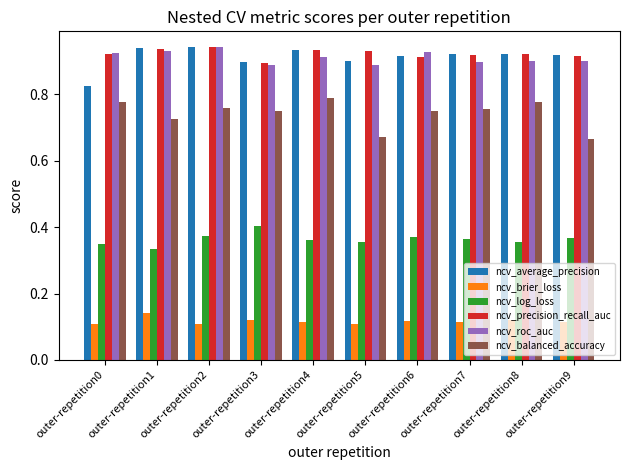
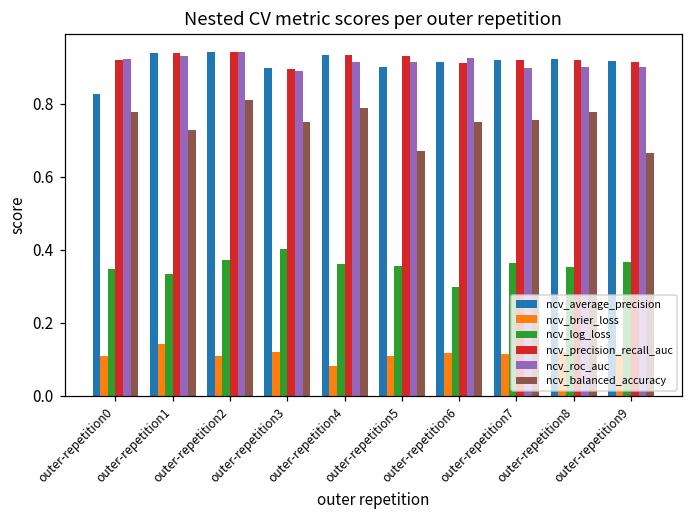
  {
    "ncv_average_precision": {
      "outer-repetition0": 0.83,
      "outer-repetition1": 0.94,
      "outer-repetition2": 0.94,
      "outer-repetition3": 0.90,
      "outer-repetition4": 0.94,
      "outer-repetition5": 0.90,
      "outer-repetition6": 0.91,
      "outer-repetition7": 0.92,
      "outer-repetition8": 0.92,
      "outer-repetition9": 0.92
    },
    "ncv_brier_loss": {
      "outer-repetition0": 0.11,
      "outer-repetition1": 0.14,
      "outer-repetition2": 0.11,
      "outer-repetition3": 0.12,
-     "outer-repetition4": 0.12,
+     "outer-repetition4": 0.08,
      "outer-repetition5": 0.11,
      "outer-repetition6": 0.12,
      "outer-repetition7": 0.11
    },
    "ncv_log_loss": {
      "outer-repetition0": 0.35,
      "outer-repetition1": 0.33,
      "outer-repetition2": 0.37,
      "outer-repetition3": 0.40,
      "outer-repetition4": 0.36,
      "outer-repetition5": 0.36,
-     "outer-repetition6": 0.37,
+     "outer-repetition6": 0.30,
      "outer-repetition7": 0.36,
      "outer-repetition8": 0.35,
      "outer-repetition9": 0.37
    },
    "ncv_precision_recall_auc": {
      "outer-repetition0": 0.92,
      "outer-repetition1": 0.94,
      "outer-repetition2": 0.94,
      "outer-repetition3": 0.90,
      "outer-repetition4": 0.93,
      "outer-repetition5": 0.93,
      "outer-repetition6": 0.91,
      "outer-repetition7": 0.92,
      "outer-repetition8": 0.92,
      "outer-repetition9": 0.92
    },
    "ncv_roc_auc": {
      "outer-repetition0": 0.92,
      "outer-repetition1": 0.93,
      "outer-repetition2": 0.94,
      "outer-repetition3": 0.89,
      "outer-repetition4": 0.91,
-     "outer-repetition5": 0.89,
+     "outer-repetition5": 0.92,
      "outer-repetition6": 0.93,
      "outer-repetition7": 0.90,
      "outer-repetition8": 0.90,
      "outer-repetition9": 0.90
    },
    "ncv_balanced_accuracy": {
      "outer-repetition0": 0.78,
      "outer-repetition1": 0.73,
-     "outer-repetition2": 0.76,
+     "outer-repetition2": 0.81,
      "outer-repetition3": 0.75,
      "outer-repetition4": 0.79,
      "outer-repetition5": 0.67,
      "outer-repetition6": 0.75,
      "outer-repetition7": 0.76,
      "outer-repetition8": 0.78,
      "outer-repetition9": 0.67
    }
  }
